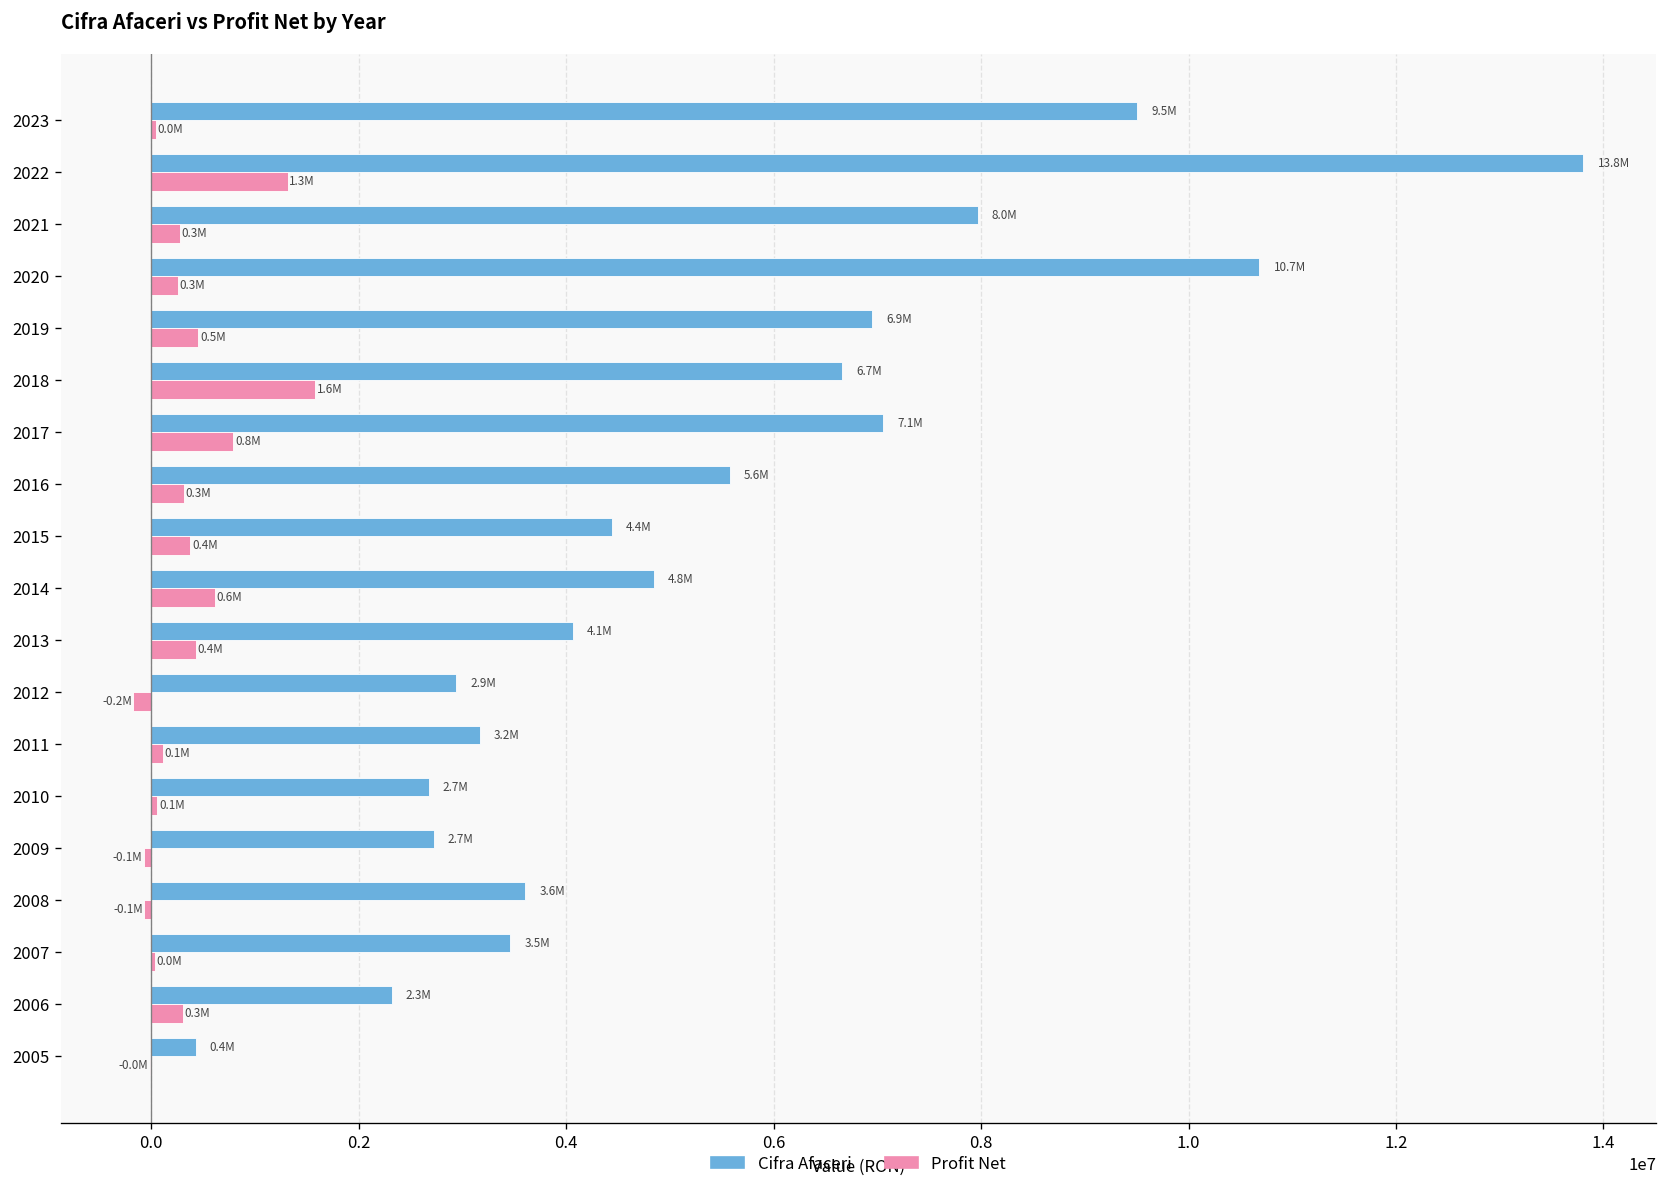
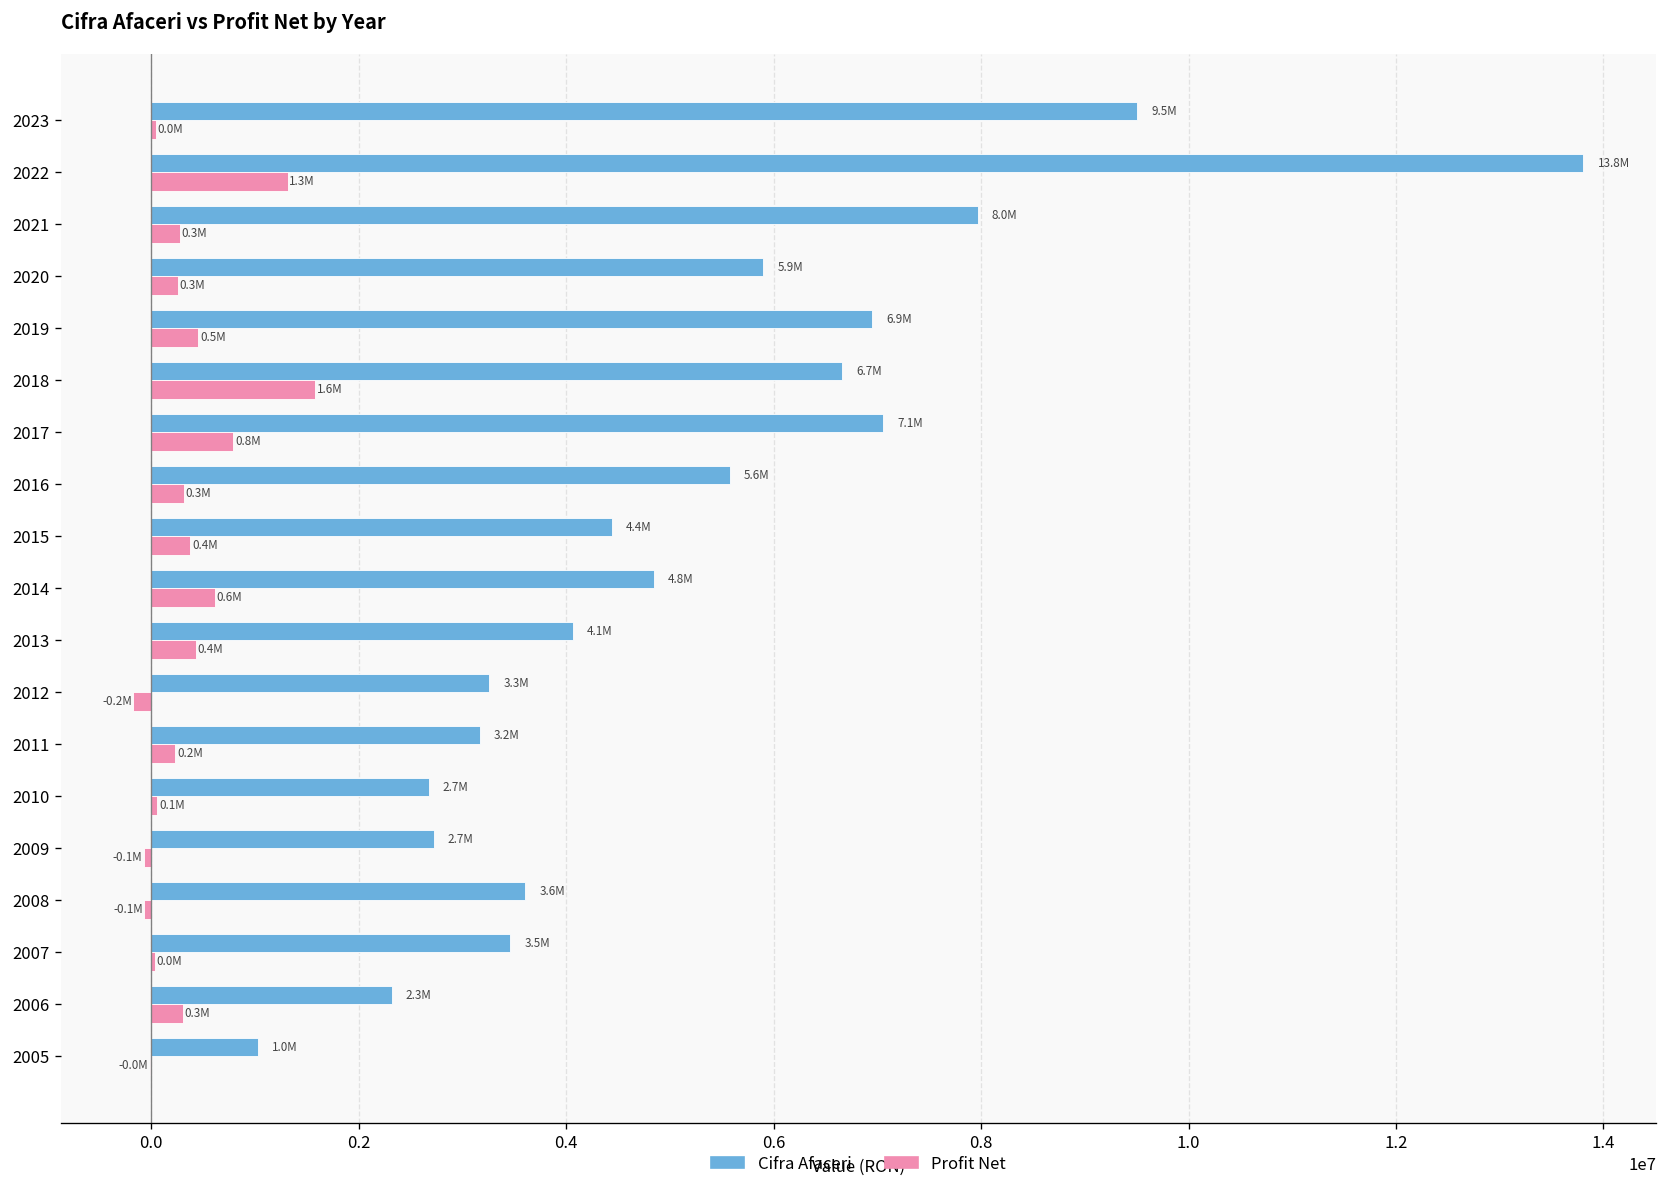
  {
    "Cifra Afaceri": {
      "2023": "9.5M",
      "2022": "13.8M",
      "2021": "8.0M",
-     "2020": "10.7M",
+     "2020": "5.9M",
      "2019": "6.9M",
      "2018": "6.7M",
      "2017": "7.1M",
      "2016": "5.6M",
      "2015": "4.4M",
      "2014": "4.8M",
      "2013": "4.1M",
-     "2012": "2.9M",
+     "2012": "3.3M",
      "2011": "3.2M",
      "2010": "2.7M",
      "2009": "2.7M",
      "2008": "3.6M",
      "2007": "3.5M",
      "2006": "2.3M",
-     "2005": "0.4M"
+     "2005": "1.0M"
    },
    "Profit Net": {
      "2022": "1.3M",
      "2021": "0.3M",
      "2020": "0.3M",
      "2019": "0.5M",
      "2018": "1.6M",
      "2017": "0.8M",
      "2016": "0.3M",
      "2015": "0.4M",
      "2014": "0.6M",
      "2013": "0.4M",
      "2012": "-0.2M",
-     "2011": "0.1M",
+     "2011": "0.2M",
      "2010": "0.1M",
      "2009": "-0.1M",
      "2008": "-0.1M",
      "2006": "0.3M"
    }
  }
